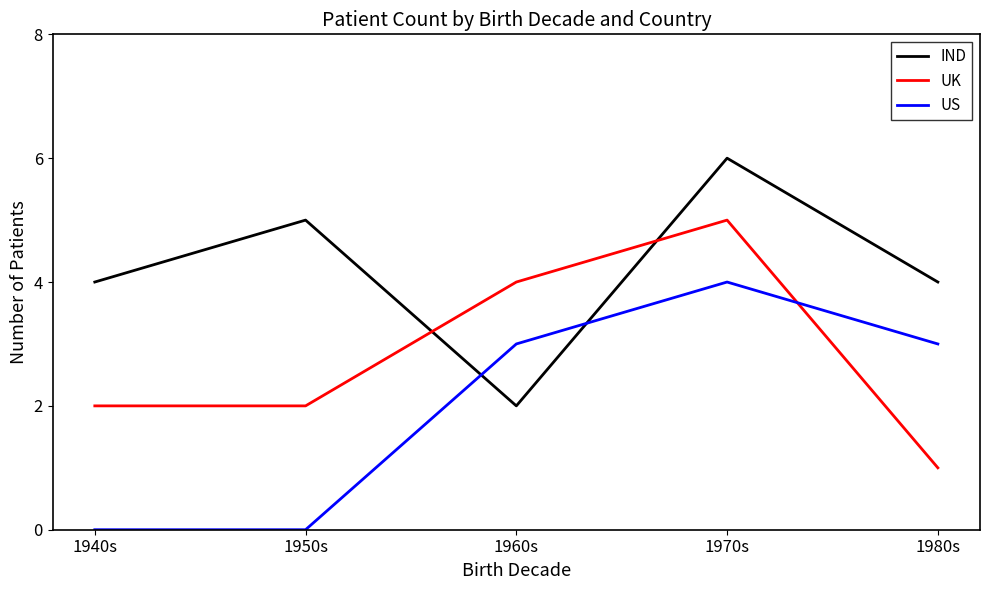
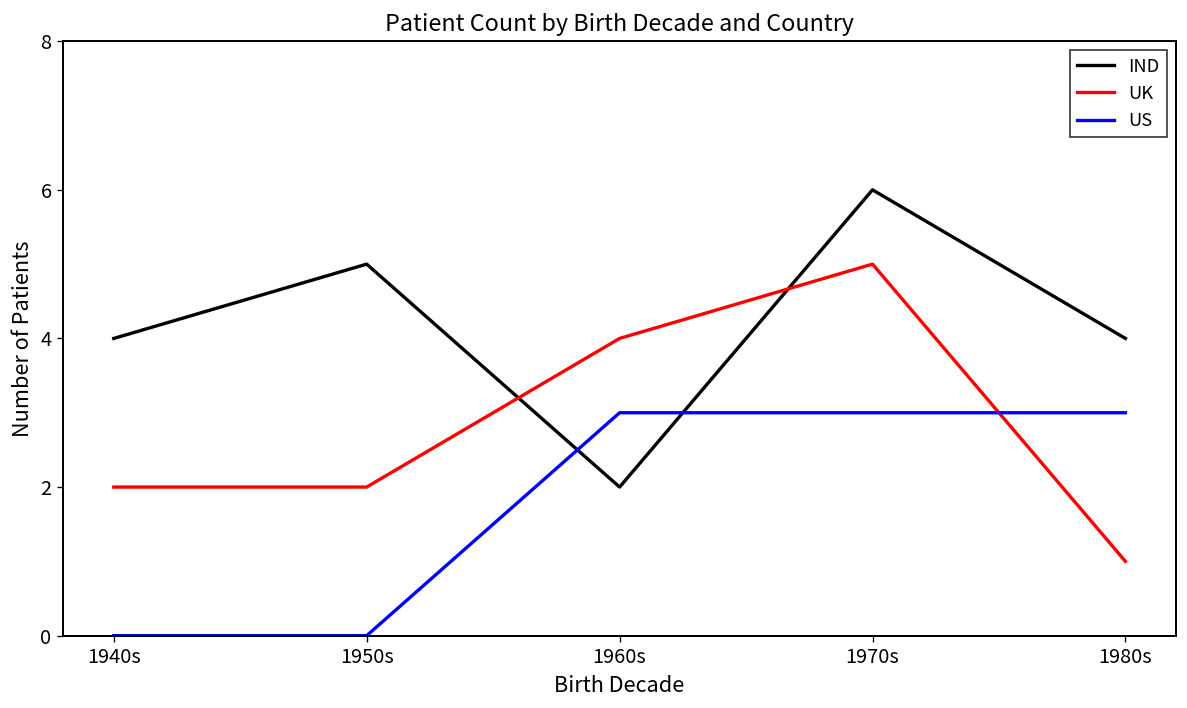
  {
    "IND": {
      "1940s": 4,
      "1950s": 5,
      "1960s": 2,
      "1970s": 6,
      "1980s": 4
    },
    "UK": {
      "1940s": 2,
      "1950s": 2,
      "1960s": 4,
      "1970s": 5,
      "1980s": 1
    },
    "US": {
      "1940s": 0,
      "1950s": 0,
      "1960s": 3,
-     "1970s": 4,
+     "1970s": 3,
      "1980s": 3
    }
  }
